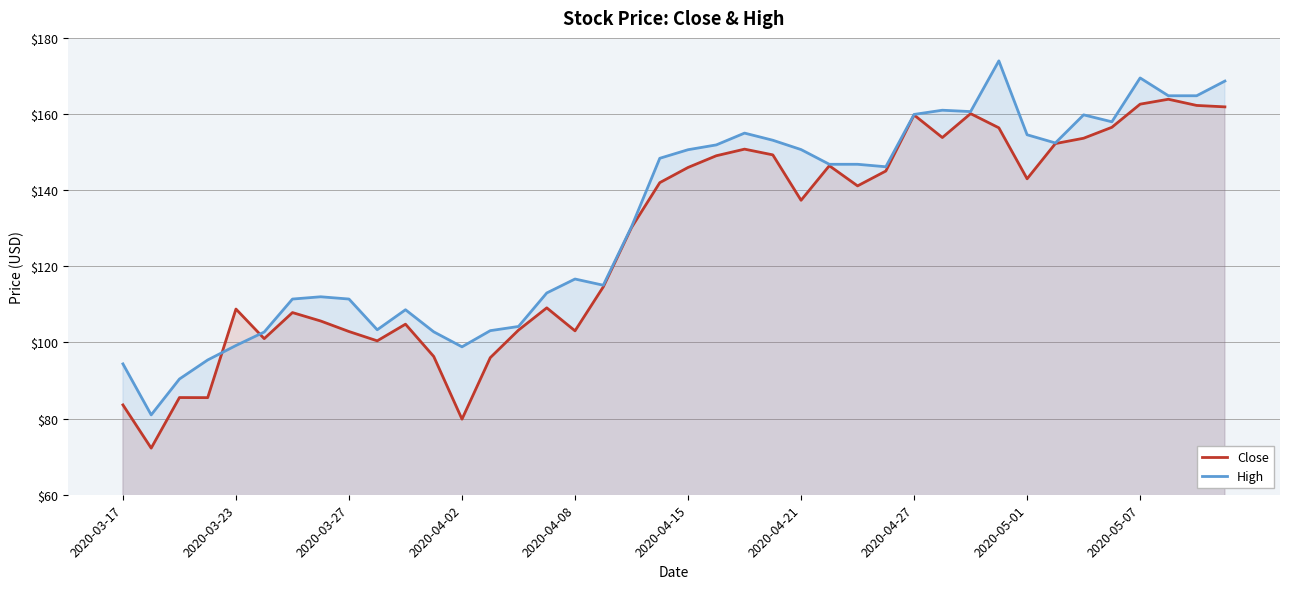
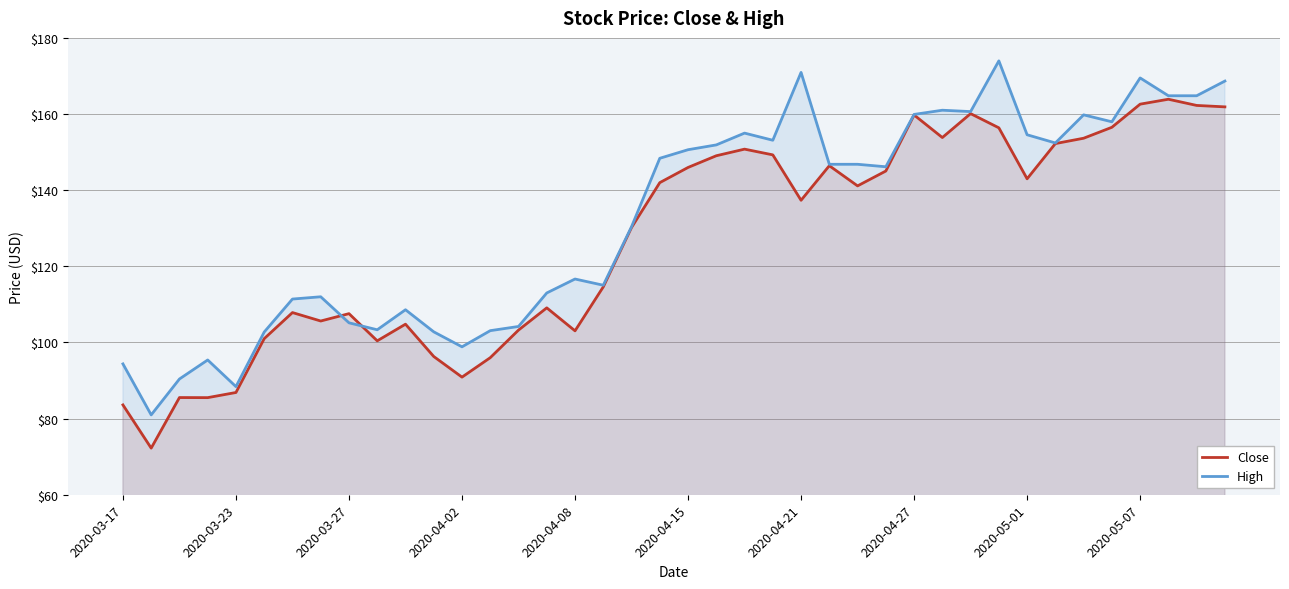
  {
    "Close": {
      "2020-03-17": "$84",
-     "2020-03-23": "$109",
-     "2020-03-27": "$103",
-     "2020-04-02": "$80",
+     "2020-03-23": "$87",
+     "2020-03-27": "$108",
+     "2020-04-02": "$91",
      "2020-04-08": "$103",
      "2020-04-15": "$146",
      "2020-04-21": "$137",
      "2020-05-01": "$143",
      "2020-05-07": "$163"
    },
    "High": {
      "2020-03-17": "$94",
-     "2020-03-23": "$99",
-     "2020-03-27": "$111",
+     "2020-03-23": "$88",
+     "2020-03-27": "$105",
      "2020-04-02": "$99",
      "2020-04-08": "$117",
      "2020-04-15": "$151",
-     "2020-04-21": "$151",
+     "2020-04-21": "$171",
      "2020-05-01": "$155",
      "2020-05-07": "$169"
    }
  }
